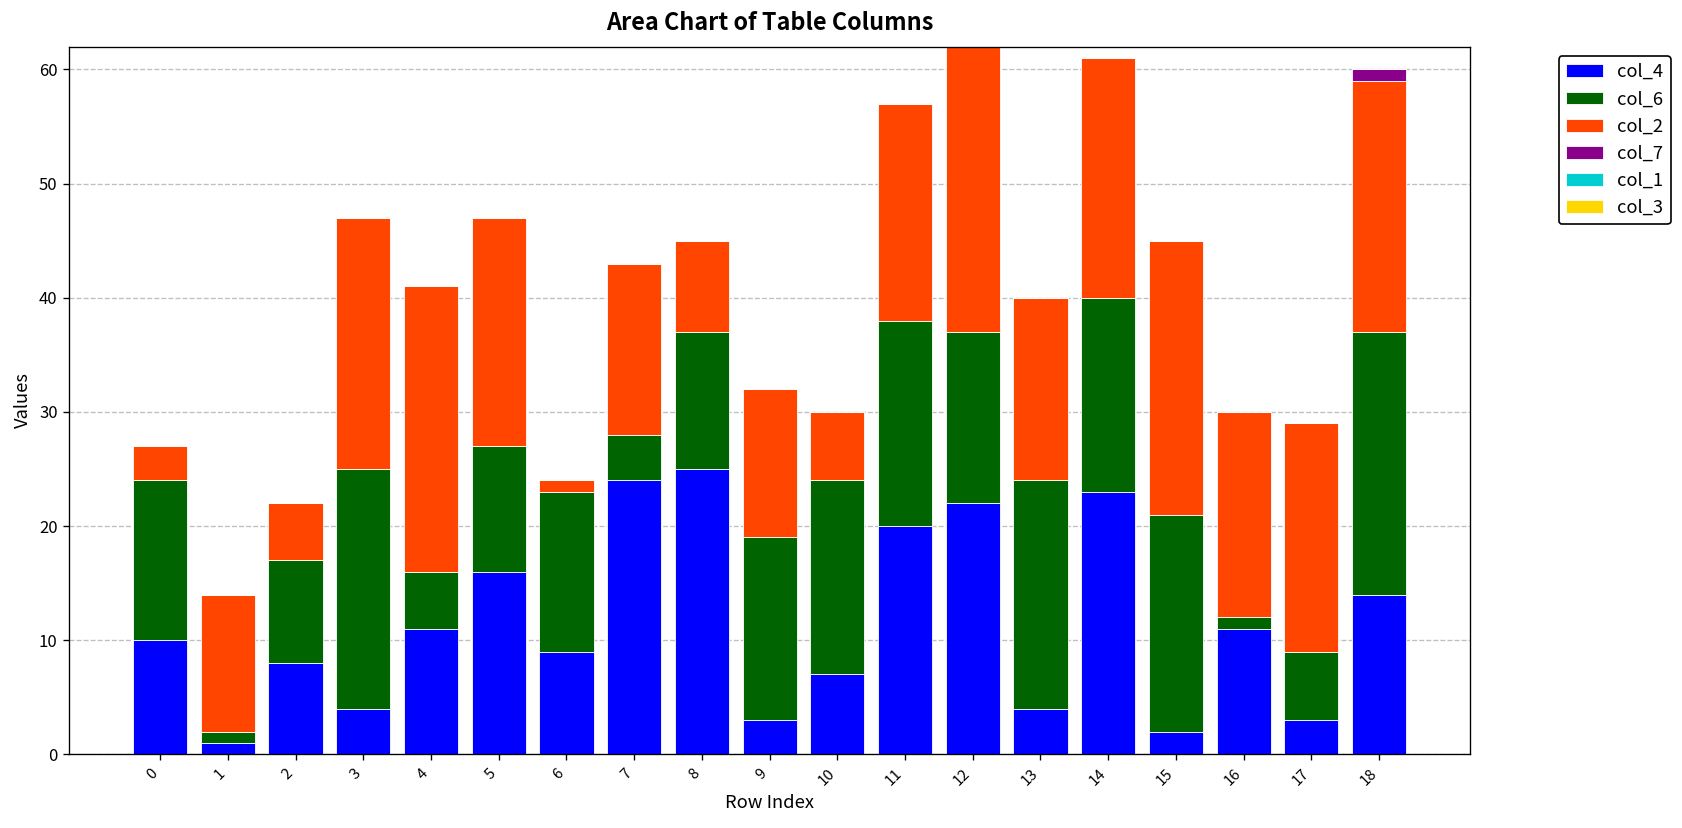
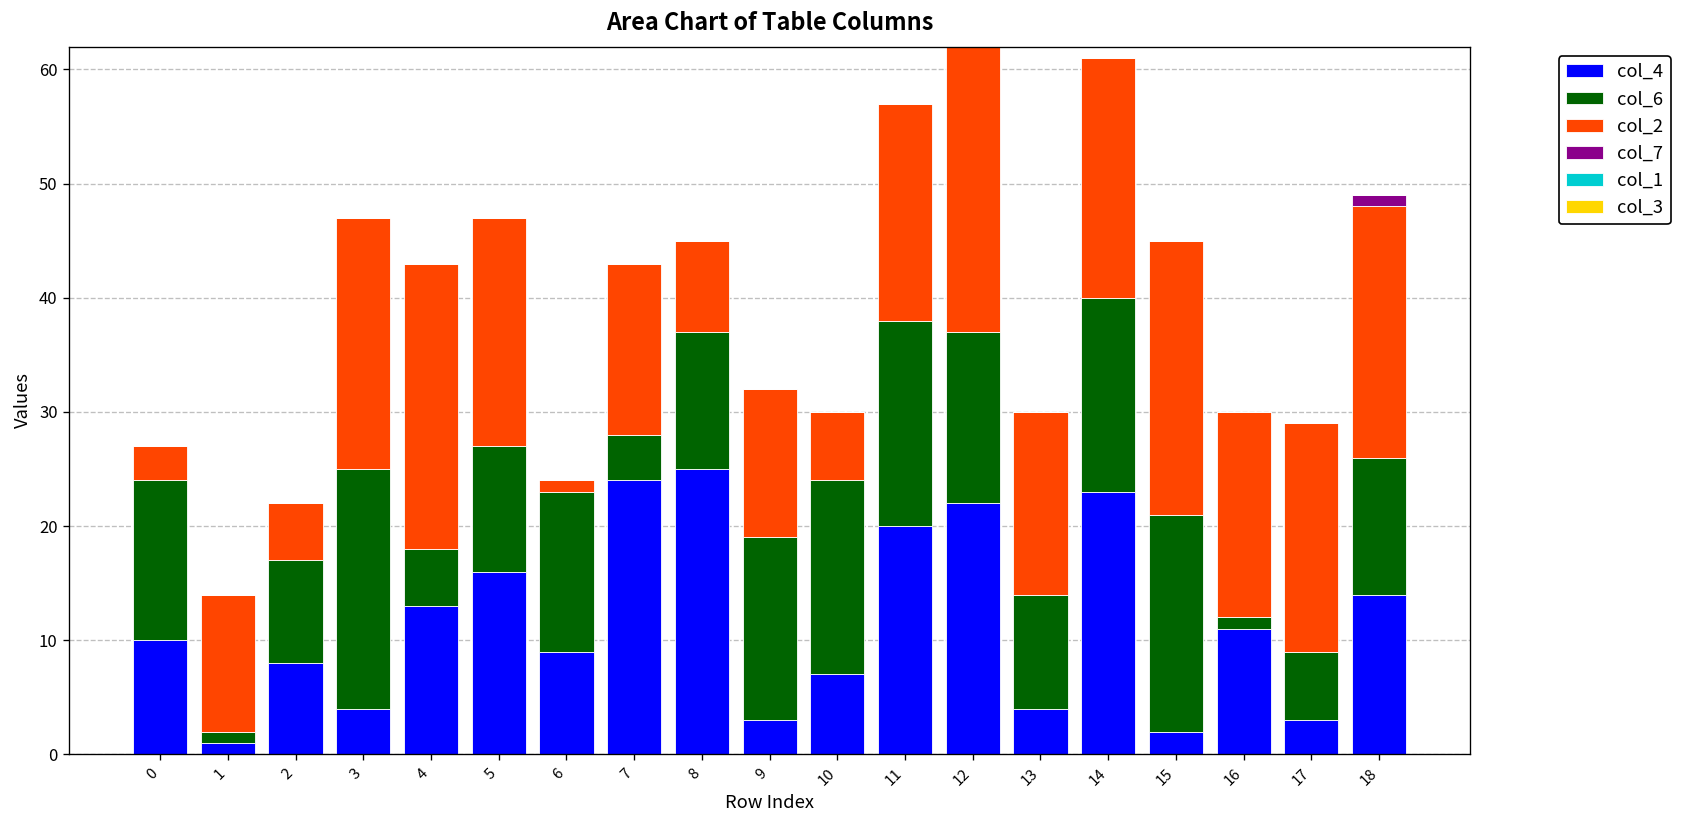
  {
    "col_4": {
      "0": 10,
      "1": 1,
      "2": 8,
      "3": 4,
-     "4": 11,
+     "4": 13,
      "5": 16,
      "6": 9,
      "7": 24,
      "8": 25,
      "9": 3,
      "10": 7,
      "11": 20,
      "12": 22,
      "13": 4,
      "14": 23,
      "15": 2,
      "16": 11,
      "17": 3,
      "18": 14
    },
    "col_6": {
      "0": 14,
      "1": 1,
      "2": 9,
      "3": 21,
      "4": 5,
      "5": 11,
      "6": 14,
      "7": 4,
      "8": 12,
      "9": 16,
      "10": 17,
      "11": 18,
      "12": 15,
-     "13": 20,
+     "13": 10,
      "14": 17,
      "15": 19,
      "16": 1,
      "17": 6,
-     "18": 23
+     "18": 12
    },
    "col_2": {
      "0": 3,
      "1": 12,
      "2": 5,
      "3": 22,
      "4": 25,
      "5": 20,
      "6": 1,
      "7": 15,
      "8": 8,
      "9": 13,
      "10": 6,
      "11": 19,
      "12": 25,
      "13": 16,
      "14": 21,
      "15": 24,
      "16": 18,
      "17": 20,
      "18": 22
    },
    "col_3": {
      "0": 0,
      "1": 0,
      "2": 0,
      "3": 0,
      "4": 0,
      "5": 0,
      "6": 0,
      "7": 0,
      "8": 0,
      "9": 0,
      "10": 0,
      "11": 0,
      "12": 0,
      "13": 0,
      "14": 0,
      "15": 0,
      "16": 0,
      "17": 0
    }
  }
